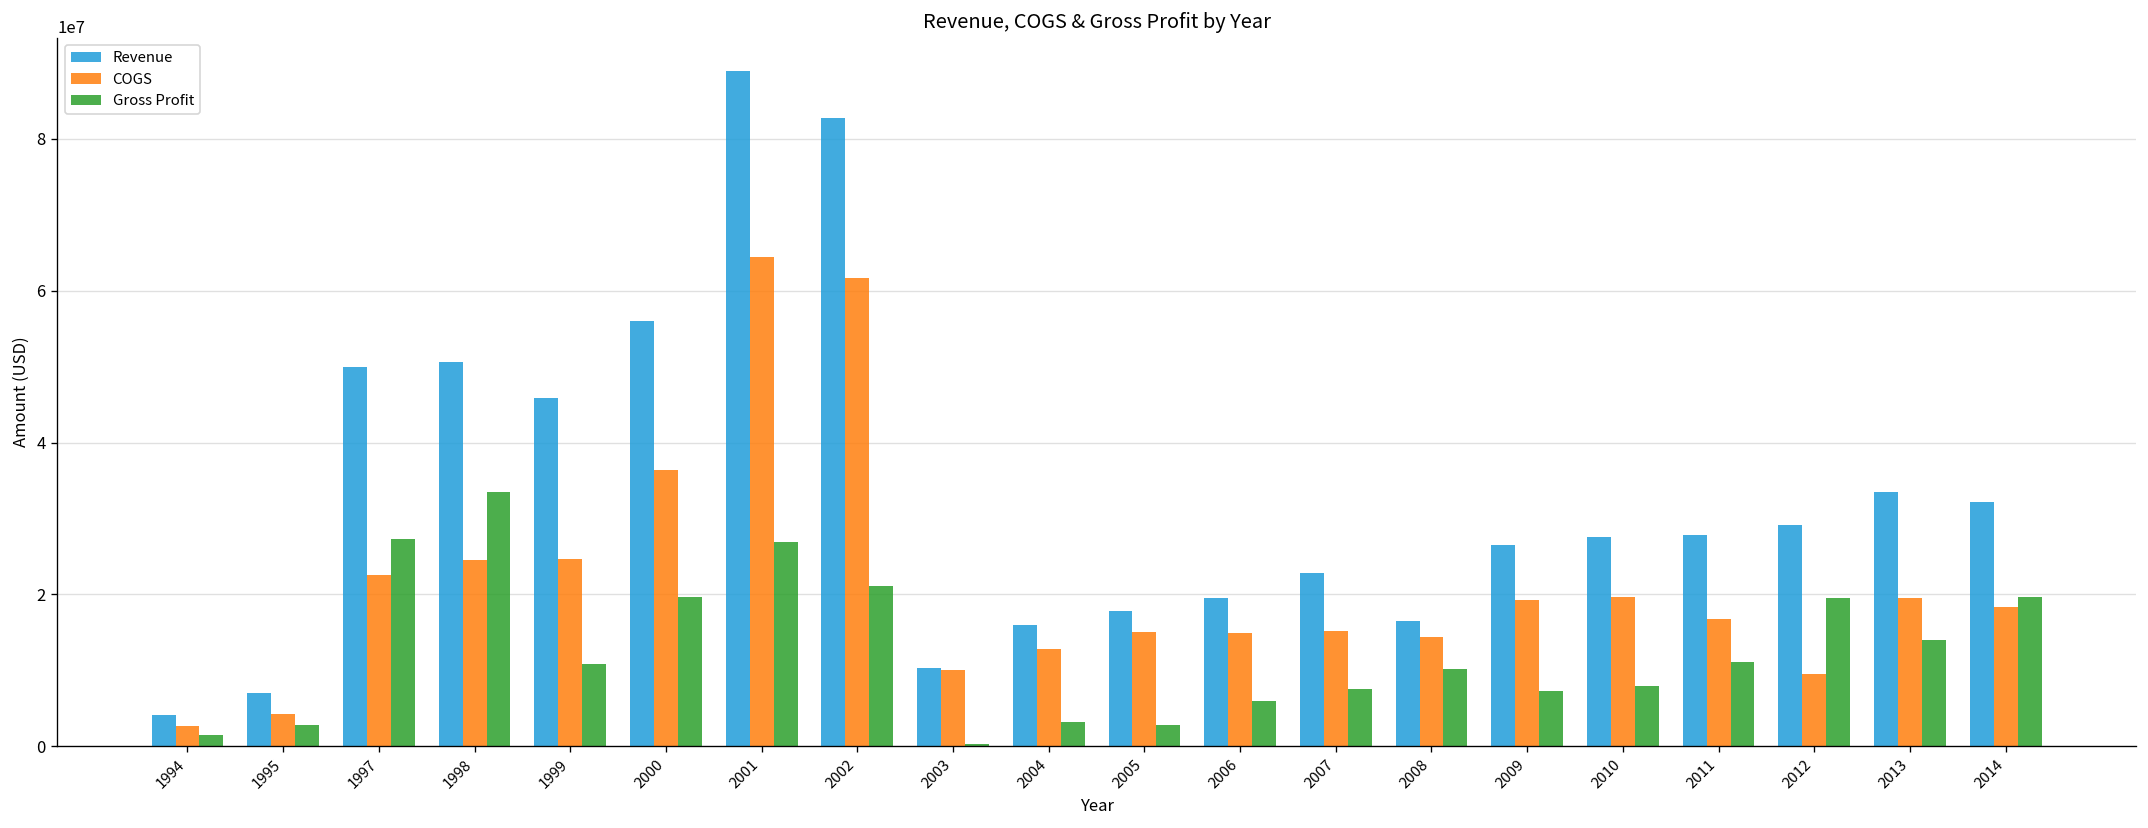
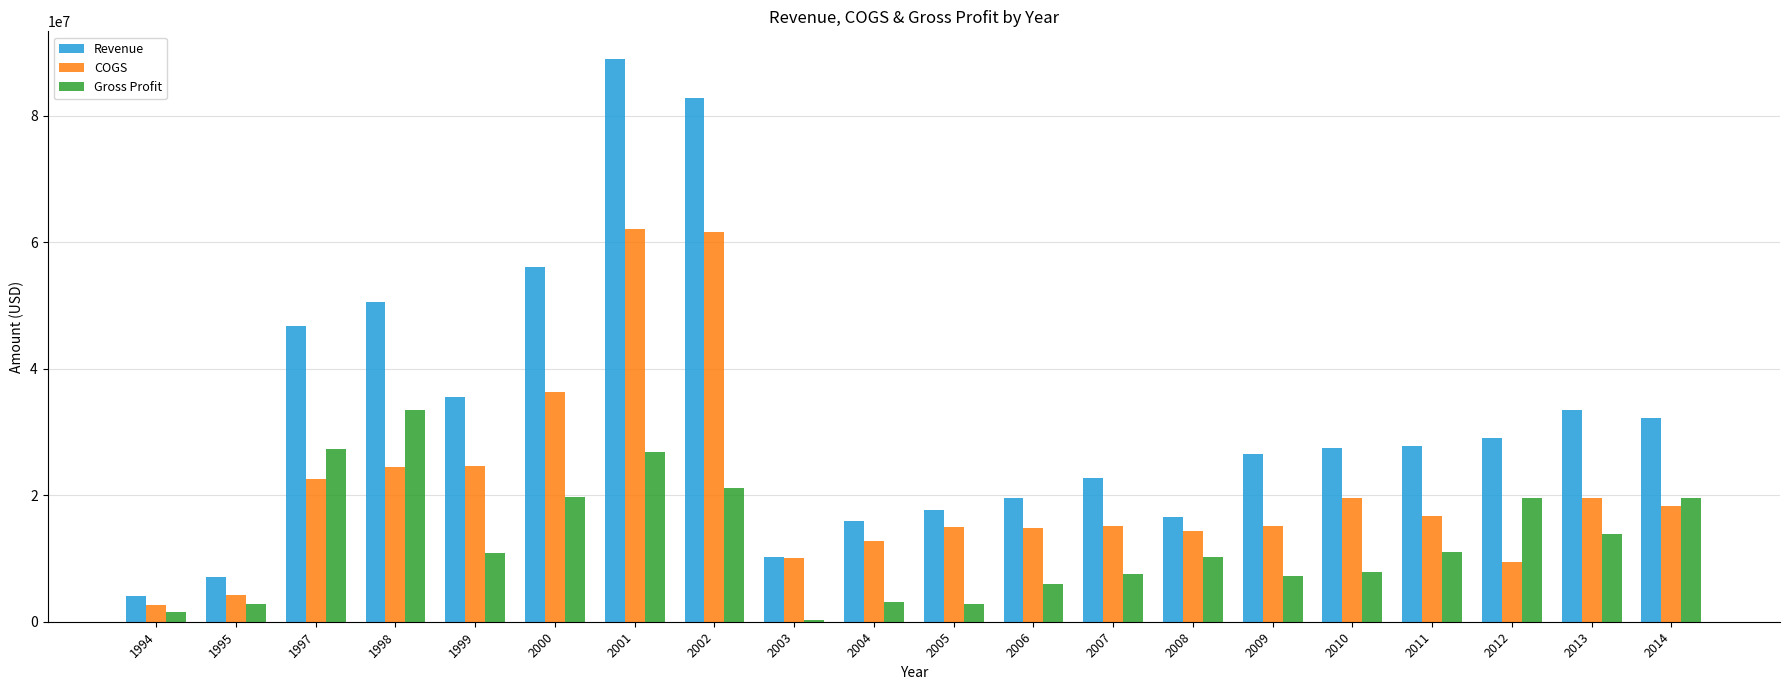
  {
    "Revenue": {
      "1994": 4000000,
      "1995": 7000000,
-     "1997": 50000000,
+     "1997": 47000000,
      "1998": 51000000,
-     "1999": 46000000,
+     "1999": 36000000,
      "2000": 56000000,
      "2001": 89000000,
      "2002": 83000000,
      "2003": 10000000,
      "2004": 16000000,
      "2005": 18000000,
      "2006": 20000000,
      "2007": 23000000,
      "2008": 17000000,
      "2009": 27000000,
      "2010": 28000000,
      "2011": 28000000,
      "2012": 29000000,
      "2013": 33000000,
      "2014": 32000000
    },
    "COGS": {
      "1994": 3000000,
      "1995": 4000000,
      "1997": 23000000,
      "1998": 25000000,
      "1999": 25000000,
      "2000": 36000000,
-     "2001": 64000000,
+     "2001": 62000000,
      "2002": 62000000,
      "2003": 10000000,
      "2004": 13000000,
      "2005": 15000000,
      "2006": 15000000,
      "2007": 15000000,
      "2008": 14000000,
-     "2009": 19000000,
+     "2009": 15000000,
      "2010": 20000000,
      "2011": 17000000,
      "2012": 10000000,
      "2013": 20000000,
      "2014": 18000000
    },
    "Gross Profit": {
      "1994": 2000000,
      "1995": 3000000,
      "1997": 27000000,
      "1998": 34000000,
      "1999": 11000000,
      "2000": 20000000,
      "2001": 27000000,
      "2002": 21000000,
      "2004": 3000000,
      "2005": 3000000,
      "2006": 6000000,
      "2007": 8000000,
      "2008": 10000000,
      "2009": 7000000,
      "2010": 8000000,
      "2011": 11000000,
      "2012": 20000000,
      "2013": 14000000,
      "2014": 20000000
    }
  }
